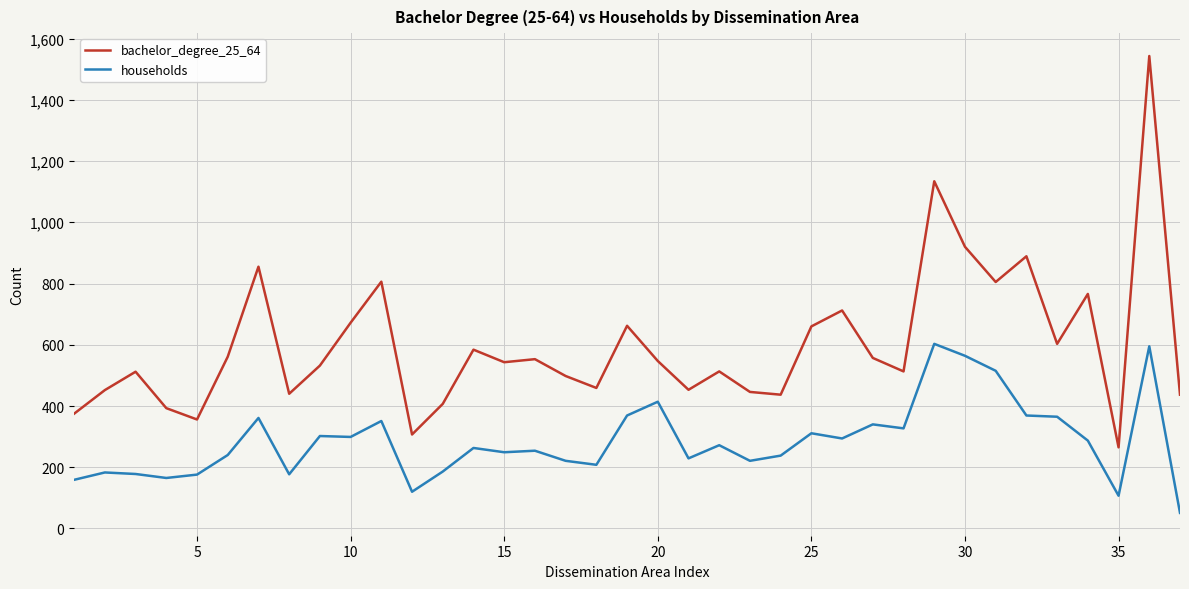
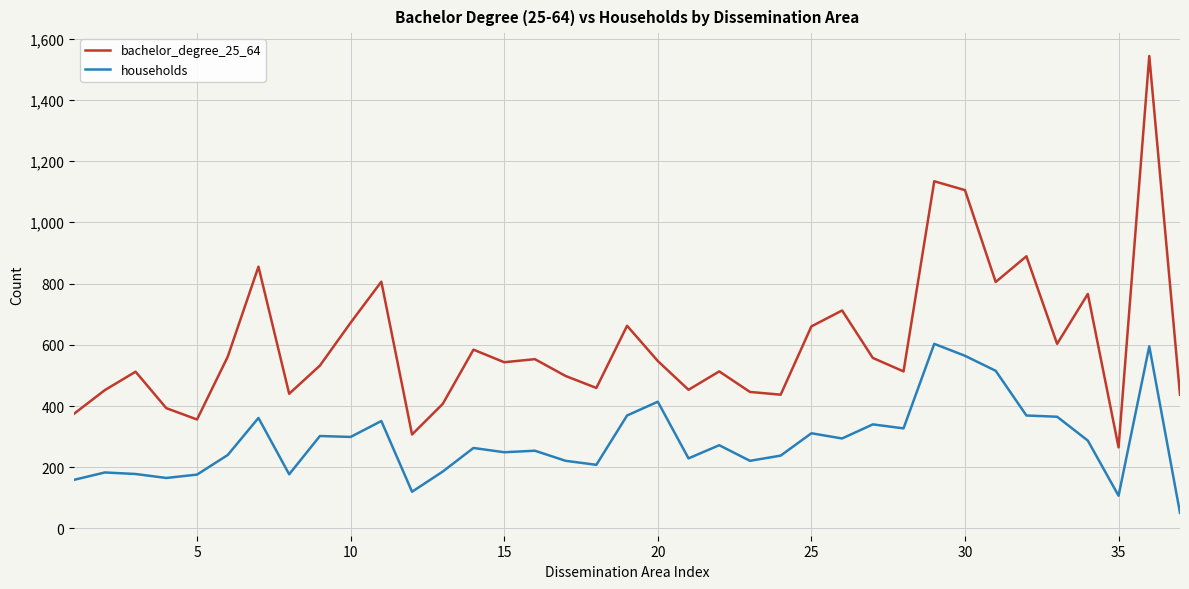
  {
    "bachelor_degree_25_64": {
      "5": "360",
      "10": "670",
      "15": "540",
      "20": "550",
      "25": "660",
-     "30": "920",
+     "30": "1,110",
      "35": "270"
    },
    "households": {
      "5": "180",
      "10": "300",
      "15": "250",
      "20": "410",
      "25": "310",
      "30": "560",
      "35": "110"
    }
  }
